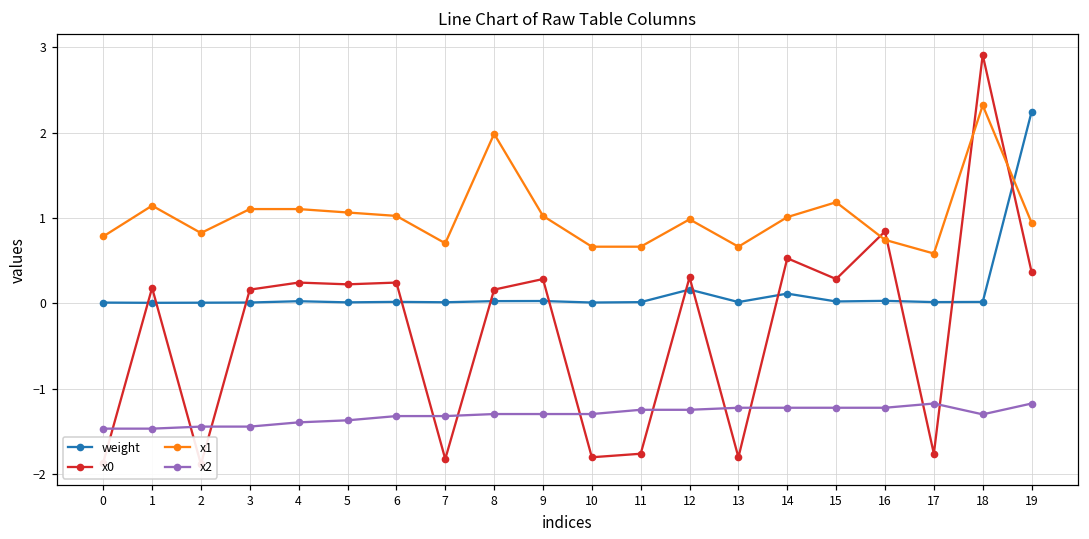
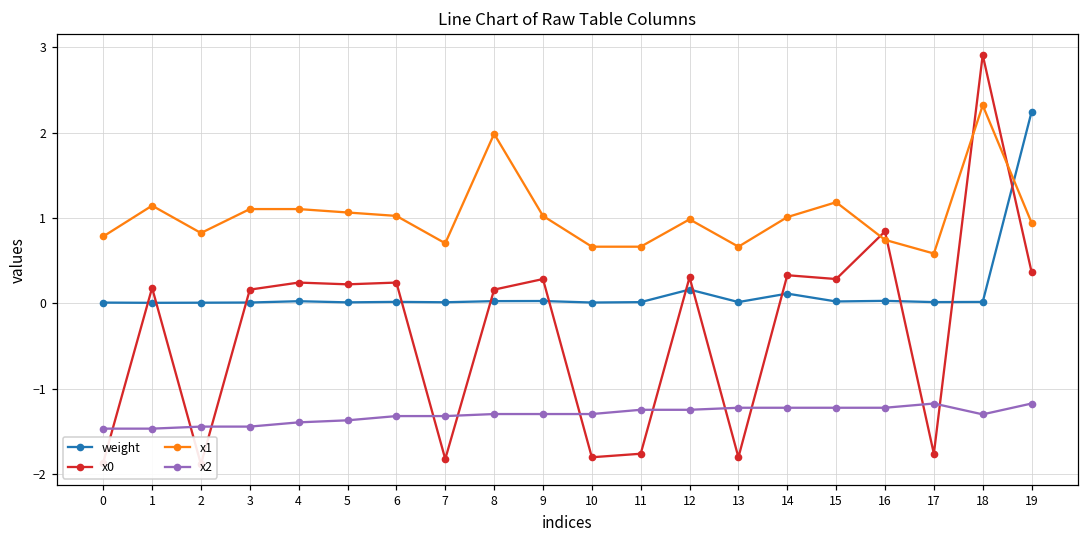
  {
    "weight": {
      "0": 0.0,
      "1": 0.0,
      "2": 0.0,
      "3": 0.0,
      "4": 0.0,
      "5": 0.0,
      "6": 0.0,
      "7": 0.0,
      "8": 0.0,
      "9": 0.0,
      "10": 0.0,
      "11": 0.0,
      "12": 0.2,
      "13": 0.0,
      "14": 0.1,
      "15": 0.0,
      "16": 0.0,
      "17": 0.0,
      "18": 0.0,
      "19": 2.2
    },
    "x0": {
      "1": 0.2,
      "3": 0.2,
      "4": 0.2,
      "5": 0.2,
      "6": 0.2,
      "7": -1.8,
      "8": 0.2,
      "9": 0.3,
      "10": -1.8,
      "11": -1.8,
      "12": 0.3,
      "13": -1.8,
-     "14": 0.5,
+     "14": 0.3,
      "15": 0.3,
      "16": 0.8,
      "17": -1.8,
      "18": 2.9,
      "19": 0.4
    },
    "x1": {
      "0": 0.8,
      "1": 1.1,
      "2": 0.8,
      "3": 1.1,
      "4": 1.1,
      "5": 1.1,
      "6": 1.0,
      "7": 0.7,
      "8": 2.0,
      "9": 1.0,
      "10": 0.7,
      "11": 0.7,
      "12": 1.0,
      "13": 0.7,
      "14": 1.0,
      "15": 1.2,
      "16": 0.7,
      "17": 0.6,
      "18": 2.3,
      "19": 0.9
    },
    "x2": {
      "0": -1.5,
      "1": -1.5,
      "2": -1.4,
      "3": -1.4,
      "4": -1.4,
      "5": -1.4,
      "6": -1.3,
      "7": -1.3,
      "8": -1.3,
      "9": -1.3,
      "10": -1.3,
      "11": -1.2,
      "12": -1.2,
      "13": -1.2,
      "14": -1.2,
      "15": -1.2,
      "16": -1.2,
      "17": -1.2,
      "18": -1.3,
      "19": -1.2
    }
  }
